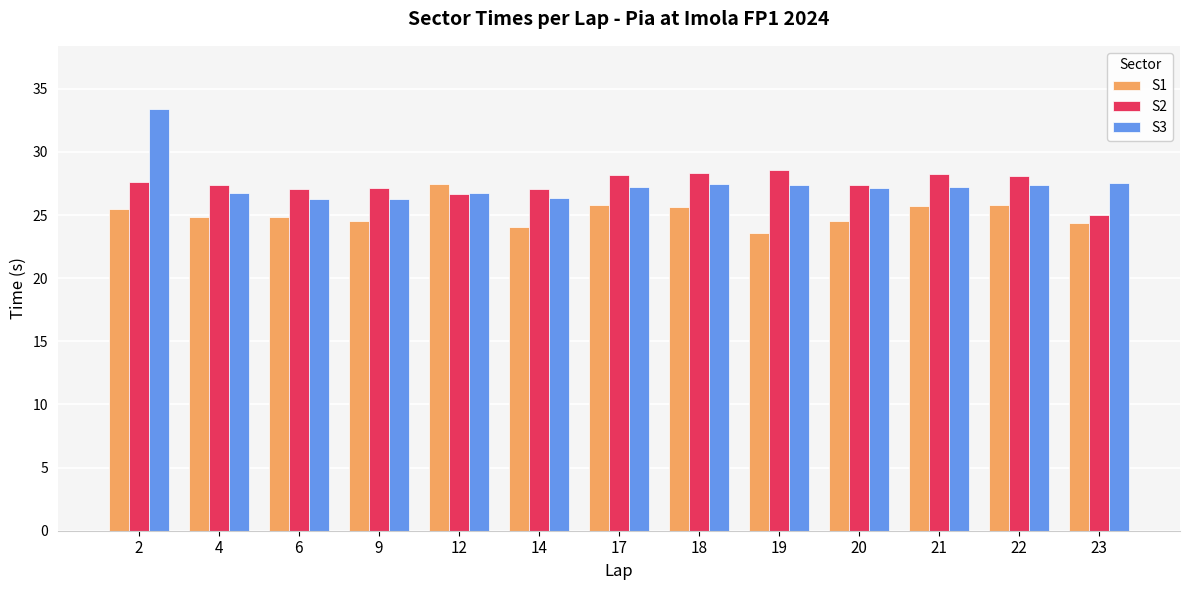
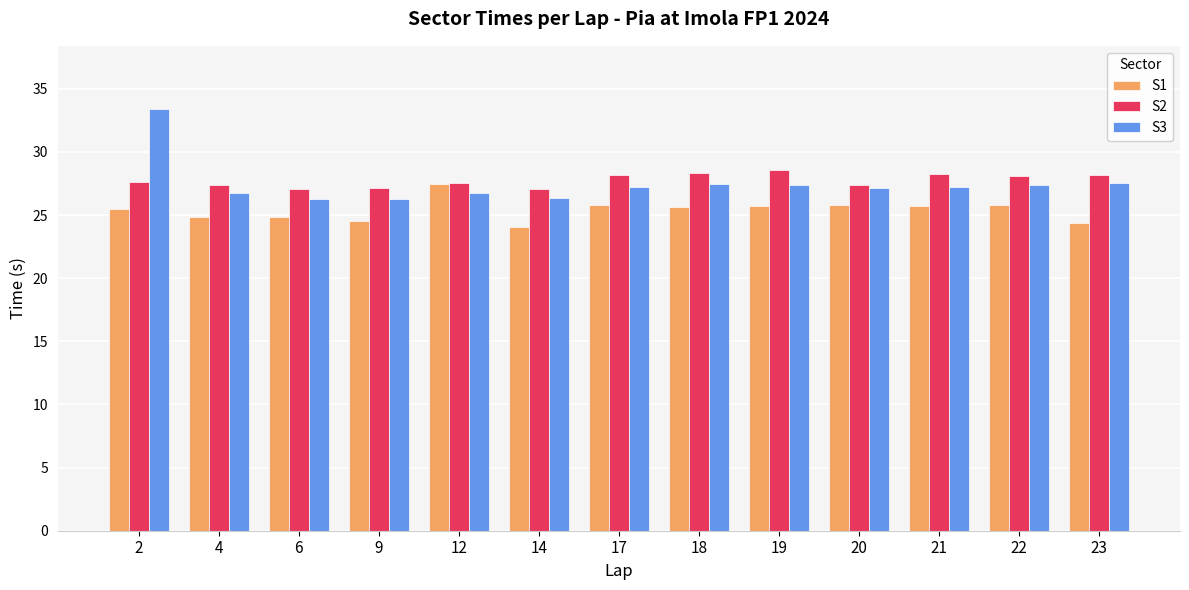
  {
    "S1": {
      "2": 25.5,
      "4": 24.9,
      "6": 24.9,
      "9": 24.6,
      "12": 27.4,
      "14": 24.1,
      "17": 25.8,
      "18": 25.7,
-     "19": 23.6,
-     "20": 24.5,
+     "19": 25.7,
+     "20": 25.8,
      "21": 25.7,
      "22": 25.8,
      "23": 24.3
    },
    "S2": {
      "2": 27.6,
      "4": 27.4,
      "6": 27.1,
      "9": 27.1,
-     "12": 26.7,
+     "12": 27.5,
      "14": 27.1,
      "17": 28.2,
      "18": 28.3,
      "19": 28.5,
      "20": 27.4,
      "21": 28.3,
      "22": 28.1,
-     "23": 25.0
+     "23": 28.2
    },
    "S3": {
      "2": 33.4,
      "4": 26.7,
      "6": 26.3,
      "9": 26.3,
      "12": 26.8,
      "14": 26.4,
      "17": 27.3,
      "18": 27.5,
      "19": 27.4,
      "20": 27.2,
      "21": 27.2,
      "22": 27.4,
      "23": 27.5
    }
  }
